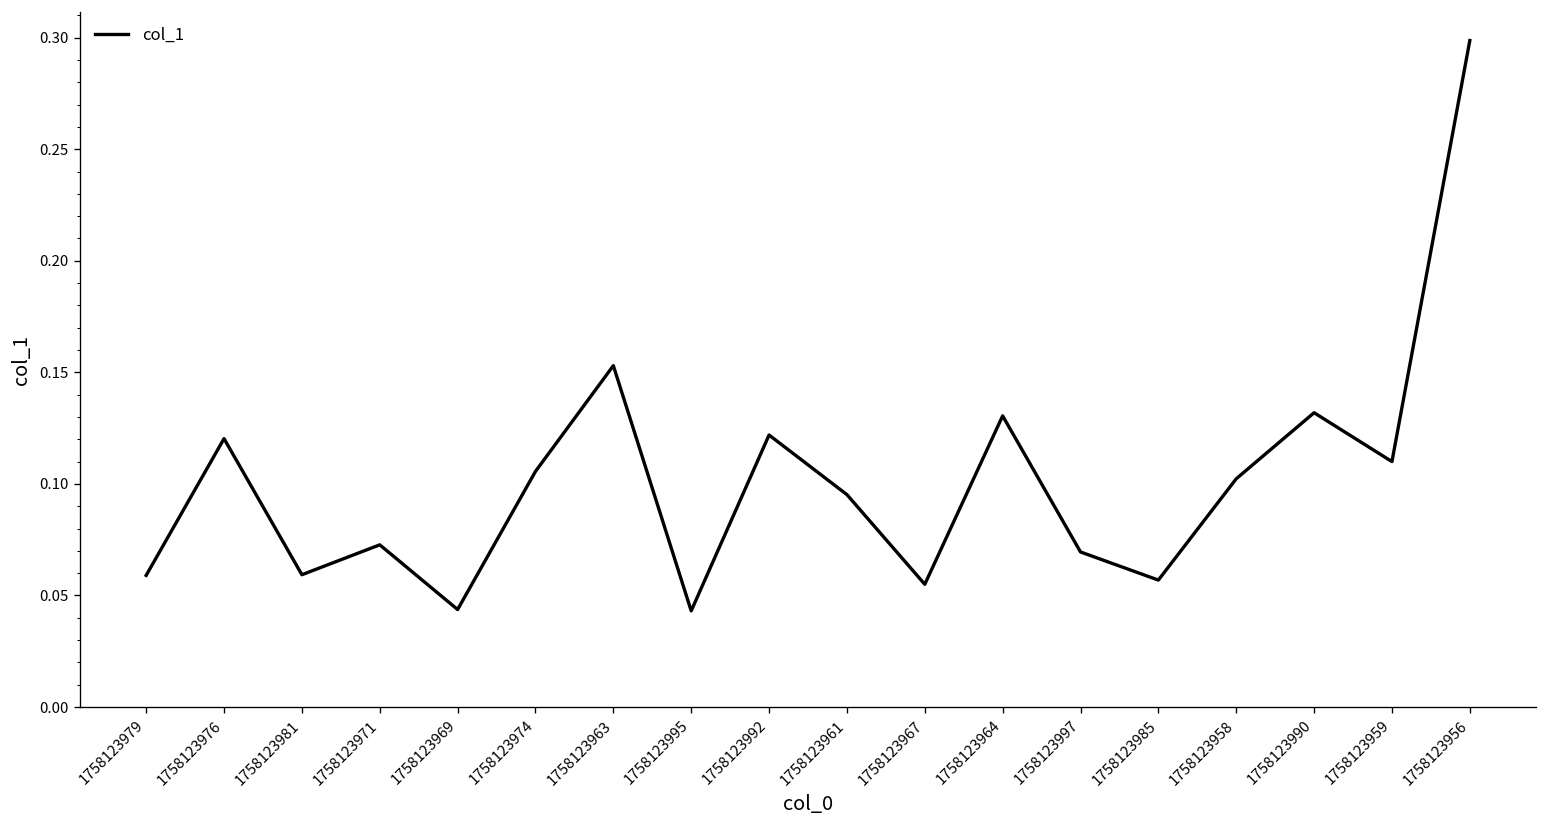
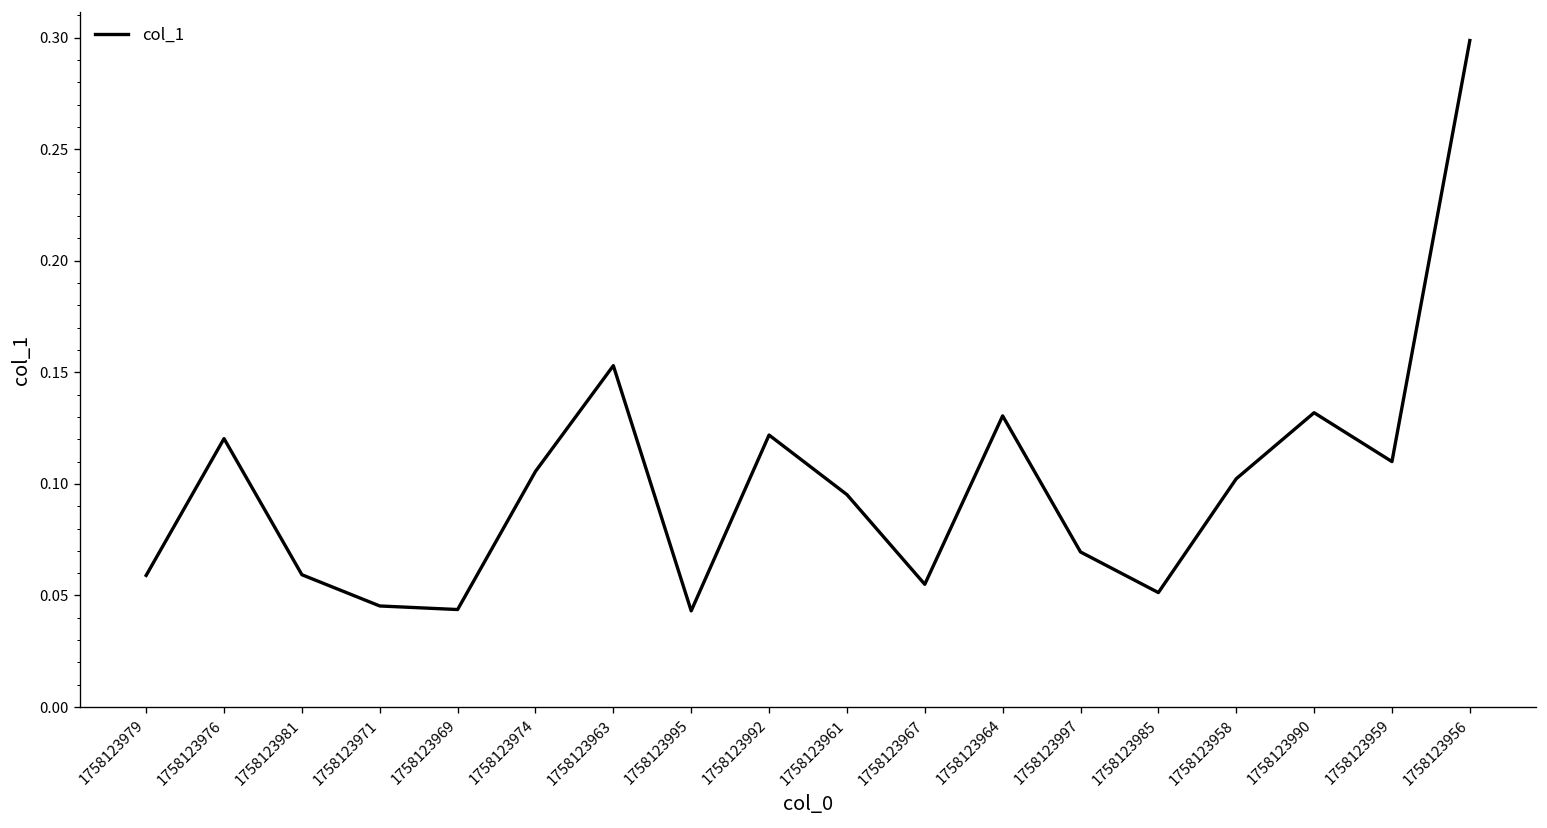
  {
    "1758123979": 0.059,
    "1758123976": 0.120,
    "1758123981": 0.059,
-   "1758123971": 0.073,
+   "1758123971": 0.045,
    "1758123969": 0.044,
    "1758123974": 0.106,
    "1758123963": 0.153,
    "1758123995": 0.043,
    "1758123992": 0.122,
    "1758123961": 0.095,
    "1758123967": 0.055,
    "1758123964": 0.131,
    "1758123997": 0.070,
-   "1758123985": 0.057,
+   "1758123985": 0.051,
    "1758123958": 0.102,
    "1758123990": 0.132,
    "1758123959": 0.110,
    "1758123956": 0.299
  }
